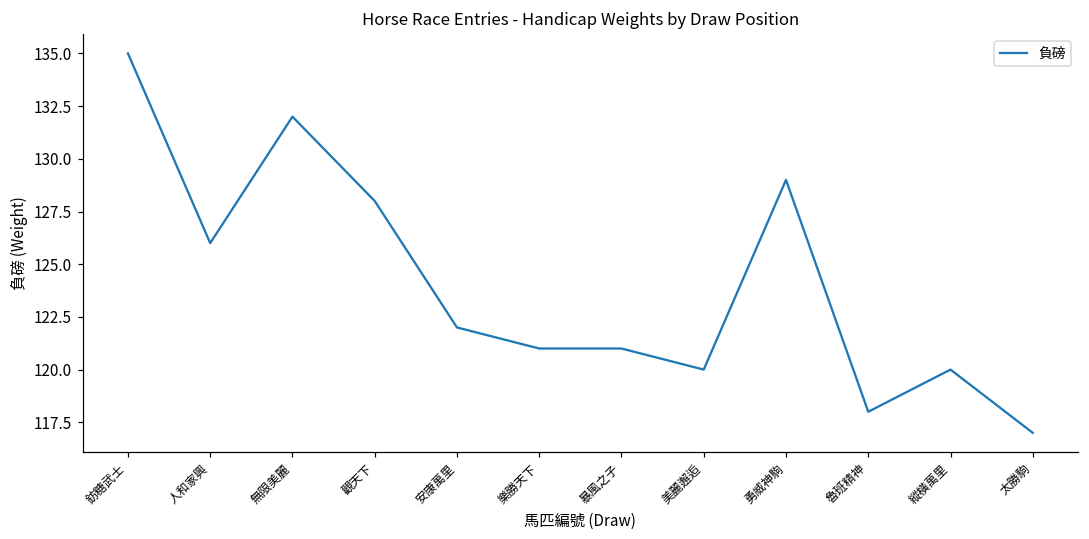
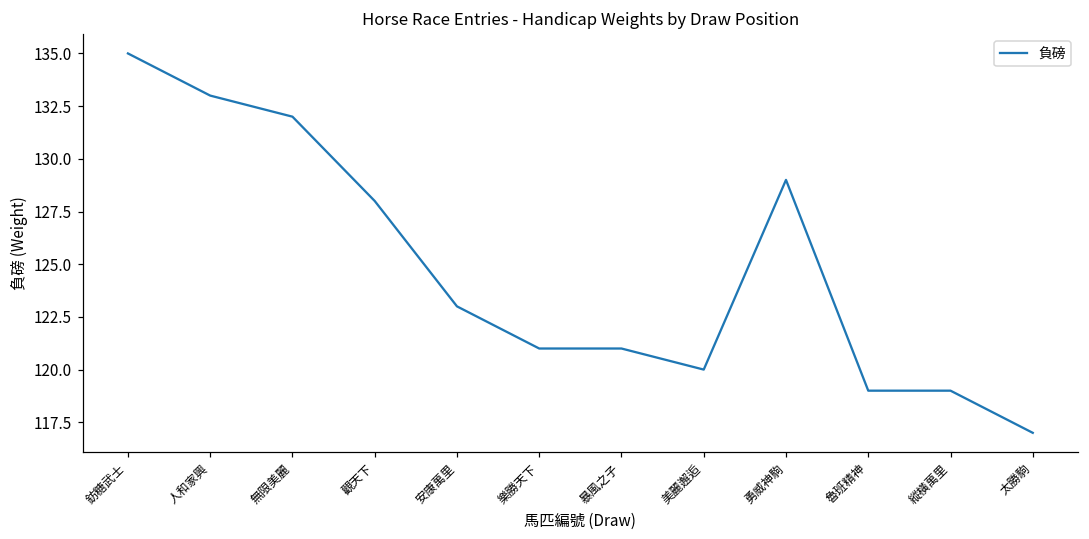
  {
    "鈁糖武士": 135,
-   "人和家興": 126,
+   "人和家興": 133,
    "無限美麗": 132,
    "觀天下": 128,
-   "安康萬里": 122,
+   "安康萬里": 123,
    "樂勝天下": 121,
    "暴風之子": 121,
    "美麗邂逅": 120,
    "勇威神駒": 129,
-   "魯班精神": 118,
-   "縱橫萬里": 120,
+   "魯班精神": 119,
+   "縱橫萬里": 119,
    "太勝駒": 117
  }
